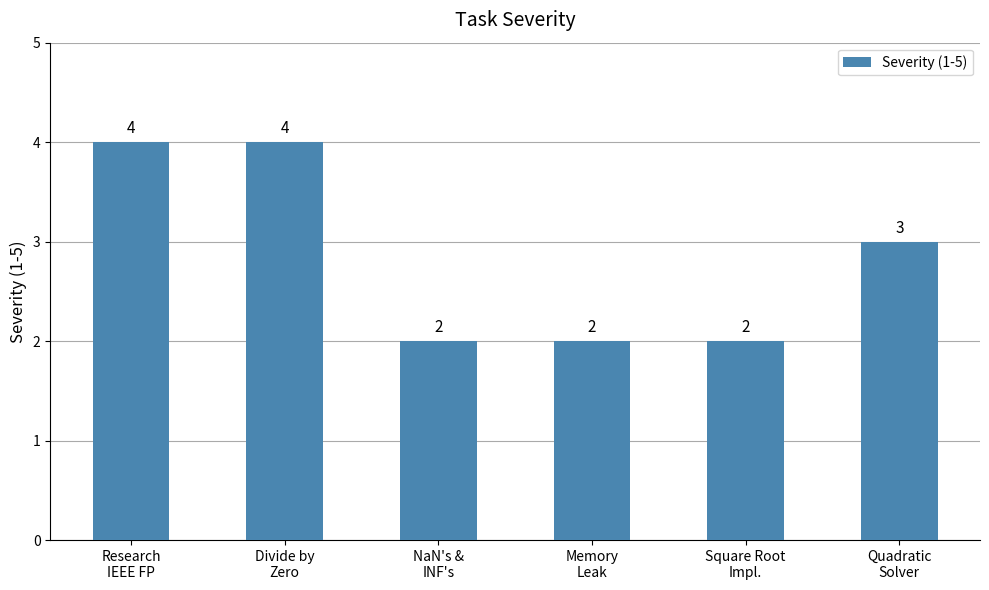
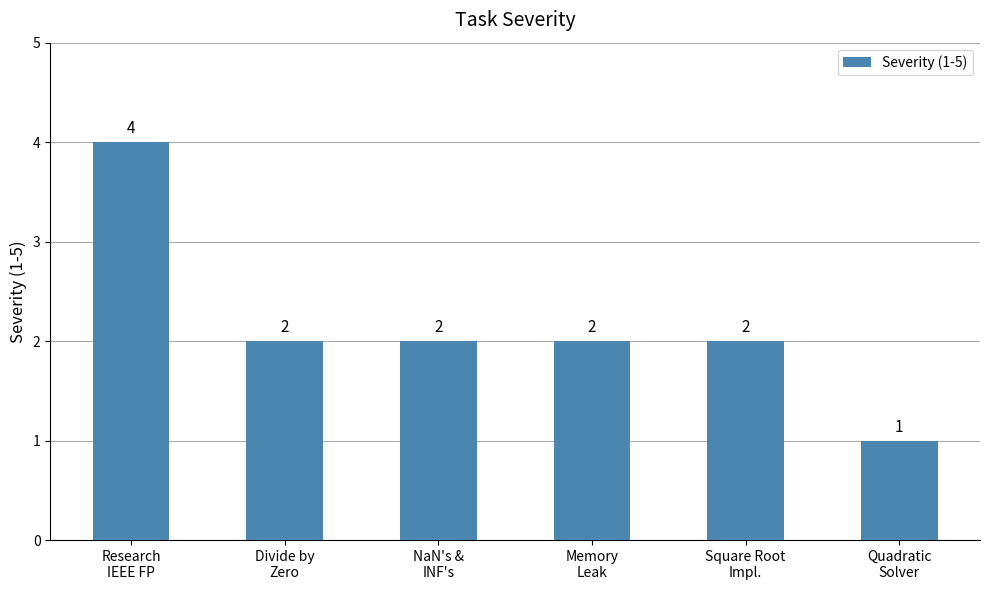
  {
    "Research IEEE FP": 4,
-   "Divide by Zero": 4,
+   "Divide by Zero": 2,
    "NaN's & INF's": 2,
    "Memory Leak": 2,
    "Square Root Impl.": 2,
-   "Quadratic Solver": 3
+   "Quadratic Solver": 1
  }
